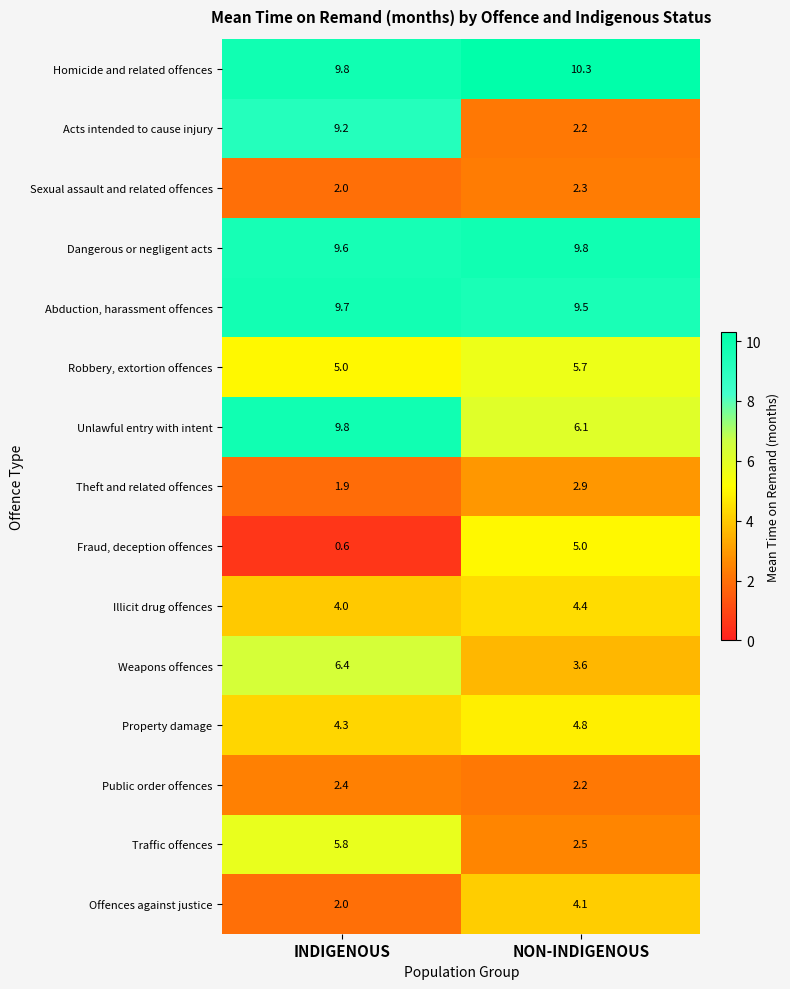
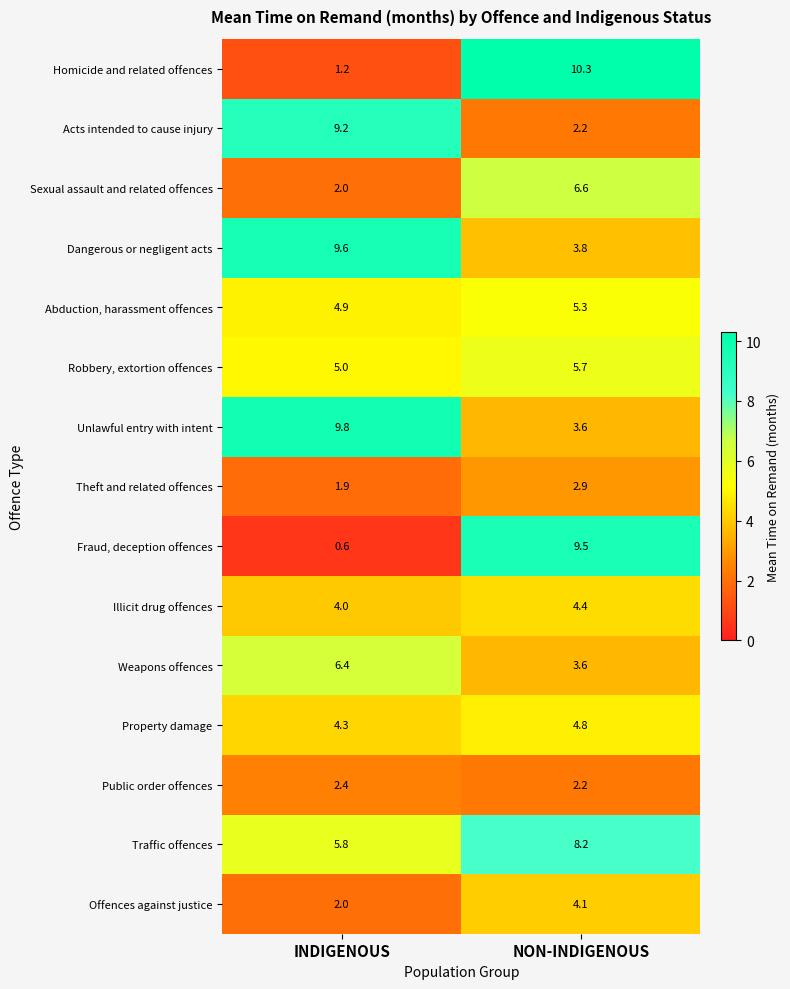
  {
    "Homicide and related offences": {
-     "INDIGENOUS": 9.8,
+     "INDIGENOUS": 1.2,
      "NON-INDIGENOUS": 10.3
    },
    "Acts intended to cause injury": {
      "INDIGENOUS": 9.2,
      "NON-INDIGENOUS": 2.2
    },
    "Sexual assault and related offences": {
      "INDIGENOUS": 2.0,
-     "NON-INDIGENOUS": 2.3
+     "NON-INDIGENOUS": 6.6
    },
    "Dangerous or negligent acts": {
      "INDIGENOUS": 9.6,
-     "NON-INDIGENOUS": 9.8
+     "NON-INDIGENOUS": 3.8
    },
    "Abduction, harassment offences": {
-     "INDIGENOUS": 9.7,
-     "NON-INDIGENOUS": 9.5
+     "INDIGENOUS": 4.9,
+     "NON-INDIGENOUS": 5.3
    },
    "Robbery, extortion offences": {
      "INDIGENOUS": 5.0,
      "NON-INDIGENOUS": 5.7
    },
    "Unlawful entry with intent": {
      "INDIGENOUS": 9.8,
-     "NON-INDIGENOUS": 6.1
+     "NON-INDIGENOUS": 3.6
    },
    "Theft and related offences": {
      "INDIGENOUS": 1.9,
      "NON-INDIGENOUS": 2.9
    },
    "Fraud, deception offences": {
      "INDIGENOUS": 0.6,
-     "NON-INDIGENOUS": 5.0
+     "NON-INDIGENOUS": 9.5
    },
    "Illicit drug offences": {
      "INDIGENOUS": 4.0,
      "NON-INDIGENOUS": 4.4
    },
    "Weapons offences": {
      "INDIGENOUS": 6.4,
      "NON-INDIGENOUS": 3.6
    },
    "Property damage": {
      "INDIGENOUS": 4.3,
      "NON-INDIGENOUS": 4.8
    },
    "Public order offences": {
      "INDIGENOUS": 2.4,
      "NON-INDIGENOUS": 2.2
    },
    "Traffic offences": {
      "INDIGENOUS": 5.8,
-     "NON-INDIGENOUS": 2.5
+     "NON-INDIGENOUS": 8.2
    },
    "Offences against justice": {
      "INDIGENOUS": 2.0,
      "NON-INDIGENOUS": 4.1
    }
  }
